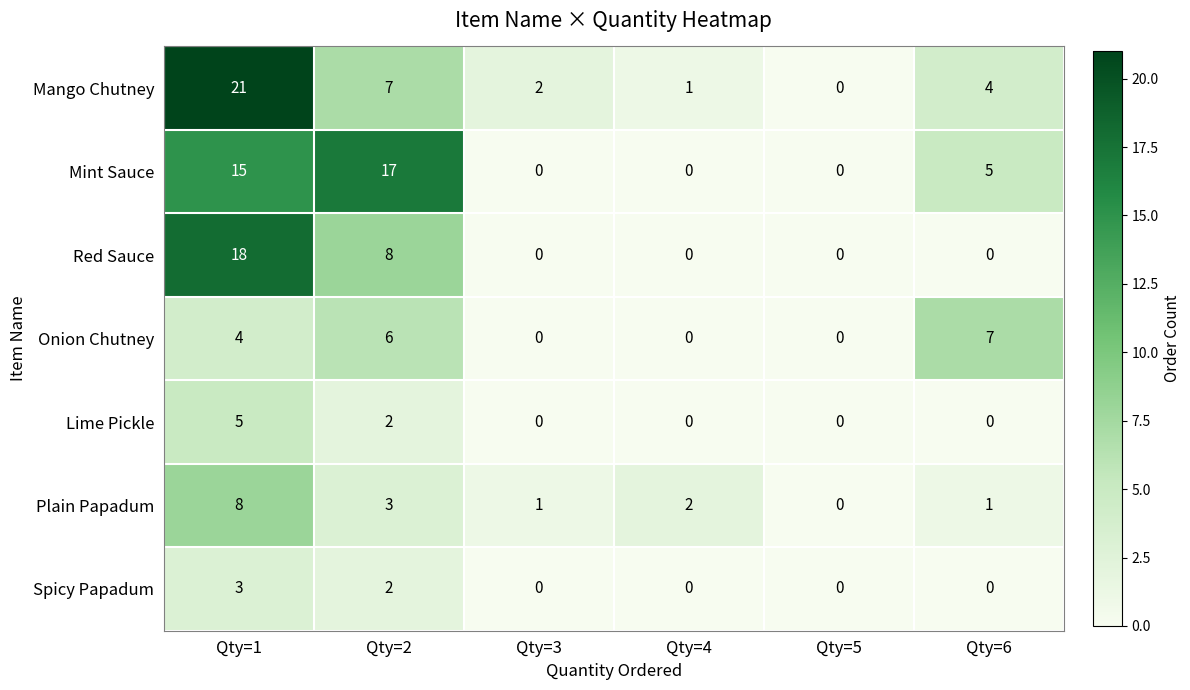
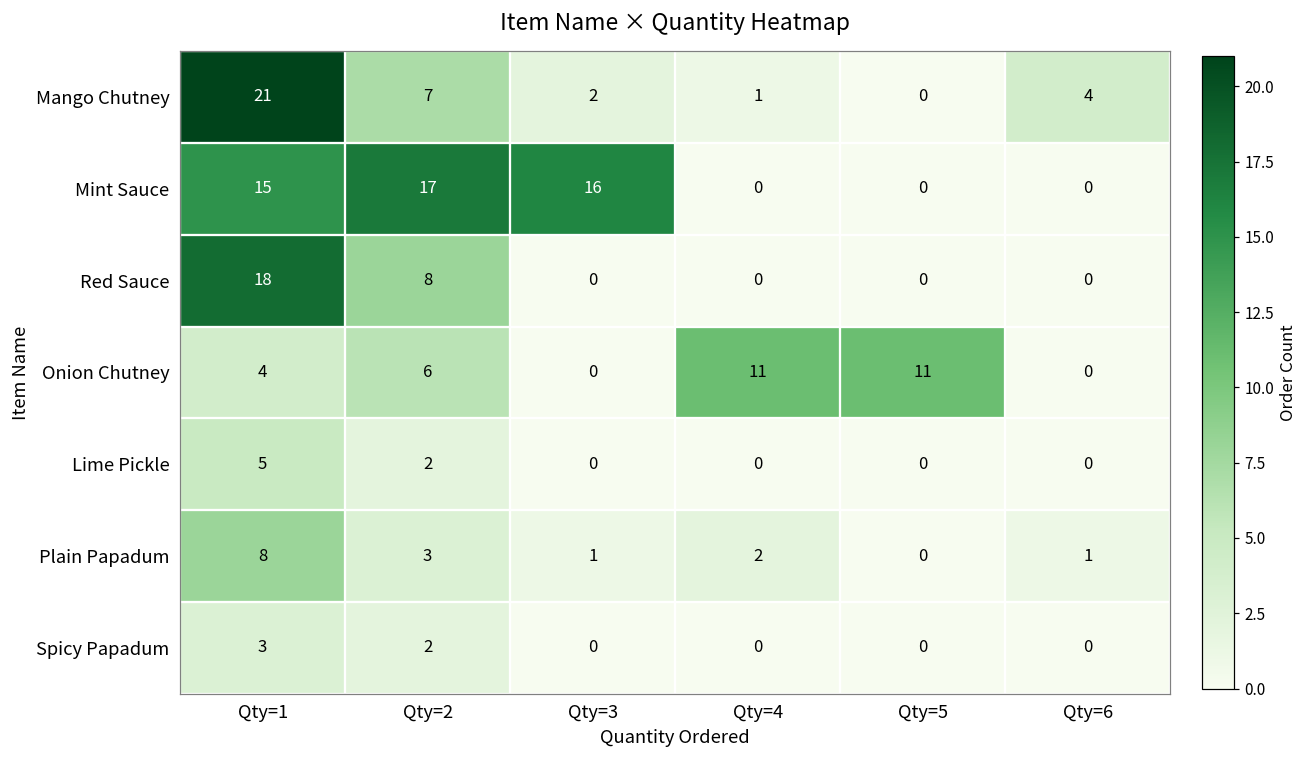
  {
    "Mango Chutney": {
      "Qty=1": 21,
      "Qty=2": 7,
      "Qty=3": 2,
      "Qty=4": 1,
      "Qty=5": 0,
      "Qty=6": 4
    },
    "Mint Sauce": {
      "Qty=1": 15,
      "Qty=2": 17,
-     "Qty=3": 0,
+     "Qty=3": 16,
      "Qty=4": 0,
      "Qty=5": 0,
-     "Qty=6": 5
+     "Qty=6": 0
    },
    "Red Sauce": {
      "Qty=1": 18,
      "Qty=2": 8,
      "Qty=3": 0,
      "Qty=4": 0,
      "Qty=5": 0,
      "Qty=6": 0
    },
    "Onion Chutney": {
      "Qty=1": 4,
      "Qty=2": 6,
      "Qty=3": 0,
-     "Qty=4": 0,
-     "Qty=5": 0,
-     "Qty=6": 7
+     "Qty=4": 11,
+     "Qty=5": 11,
+     "Qty=6": 0
    },
    "Lime Pickle": {
      "Qty=1": 5,
      "Qty=2": 2,
      "Qty=3": 0,
      "Qty=4": 0,
      "Qty=5": 0,
      "Qty=6": 0
    },
    "Plain Papadum": {
      "Qty=1": 8,
      "Qty=2": 3,
      "Qty=3": 1,
      "Qty=4": 2,
      "Qty=5": 0,
      "Qty=6": 1
    },
    "Spicy Papadum": {
      "Qty=1": 3,
      "Qty=2": 2,
      "Qty=3": 0,
      "Qty=4": 0,
      "Qty=5": 0,
      "Qty=6": 0
    }
  }
